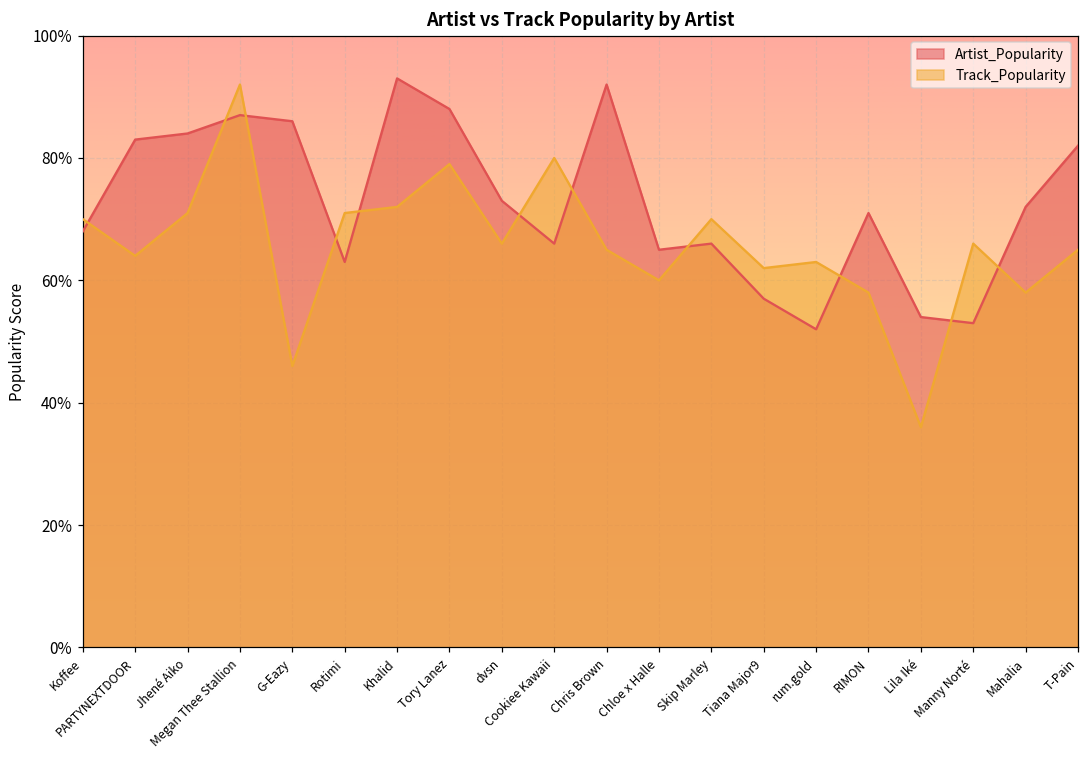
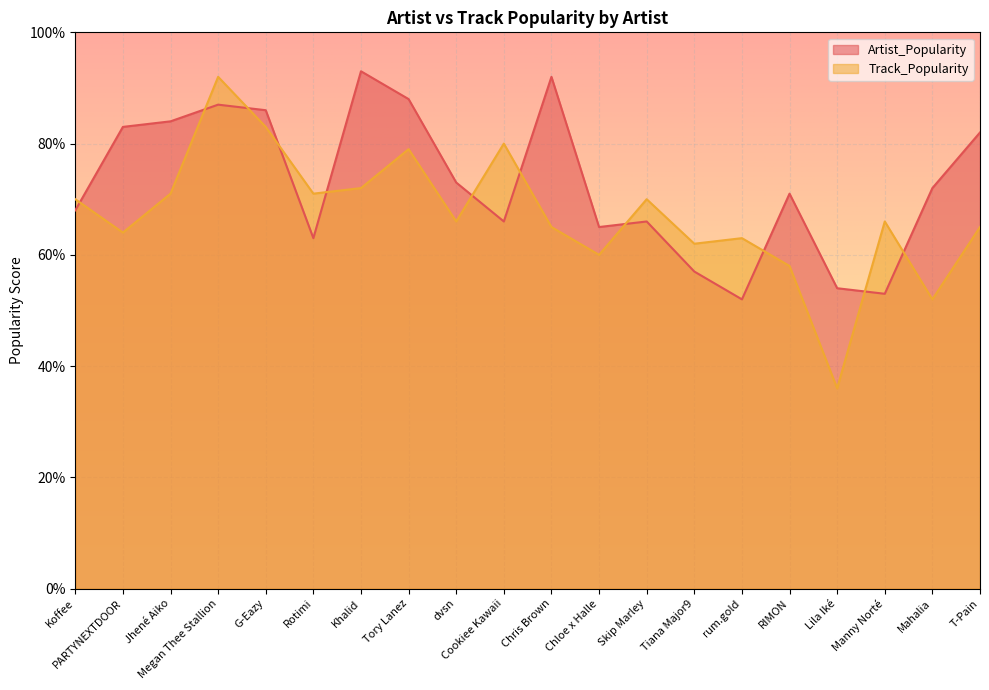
  {
    "Artist_Popularity": {
      "Koffee": "68%",
      "PARTYNEXTDOOR": "83%",
      "Jhené Aiko": "84%",
      "Megan Thee Stallion": "87%",
      "G-Eazy": "86%",
      "Rotimi": "63%",
      "Khalid": "93%",
      "Tory Lanez": "88%",
      "dvsn": "73%",
      "Cookiee Kawaii": "66%",
      "Chris Brown": "92%",
      "Chloe x Halle": "65%",
      "Skip Marley": "66%",
      "Tiana Major9": "57%",
      "rum.gold": "52%",
      "RIMON": "71%",
      "Lila Iké": "54%",
      "Manny Norté": "53%",
      "Mahalia": "72%",
      "T-Pain": "82%"
    },
    "Track_Popularity": {
      "Koffee": "70%",
      "PARTYNEXTDOOR": "64%",
      "Jhené Aiko": "71%",
      "Megan Thee Stallion": "92%",
-     "G-Eazy": "46%",
+     "G-Eazy": "83%",
      "Rotimi": "71%",
      "Khalid": "72%",
      "Tory Lanez": "79%",
      "dvsn": "66%",
      "Cookiee Kawaii": "80%",
      "Chris Brown": "65%",
      "Chloe x Halle": "60%",
      "Skip Marley": "70%",
      "Tiana Major9": "62%",
      "rum.gold": "63%",
      "RIMON": "58%",
      "Lila Iké": "36%",
      "Manny Norté": "66%",
-     "Mahalia": "58%",
+     "Mahalia": "52%",
      "T-Pain": "65%"
    }
  }
